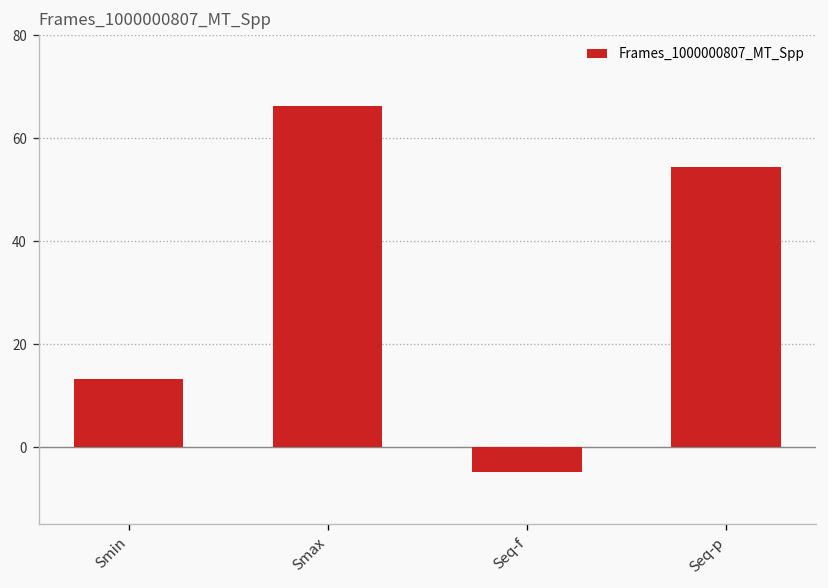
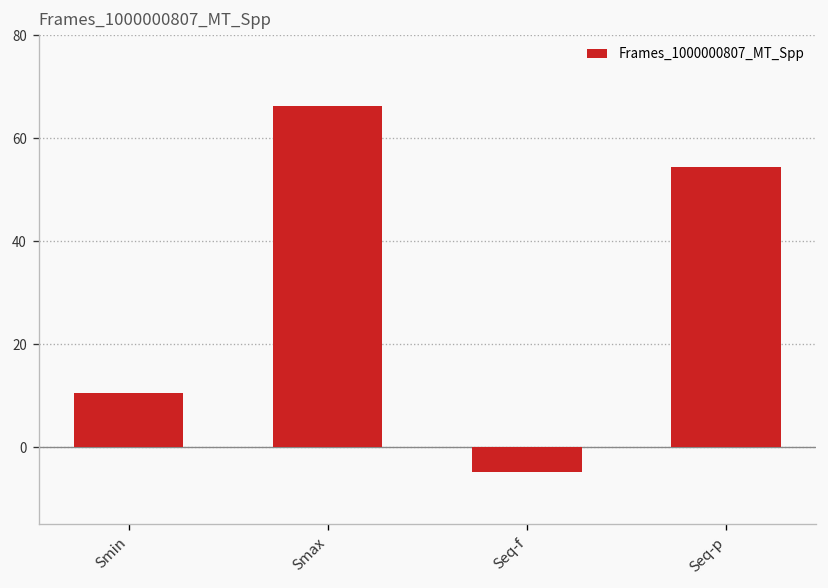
  {
-   "Smin": 13,
+   "Smin": 11,
    "Smax": 66,
    "Seq-f": -5,
    "Seq-p": 54
  }
